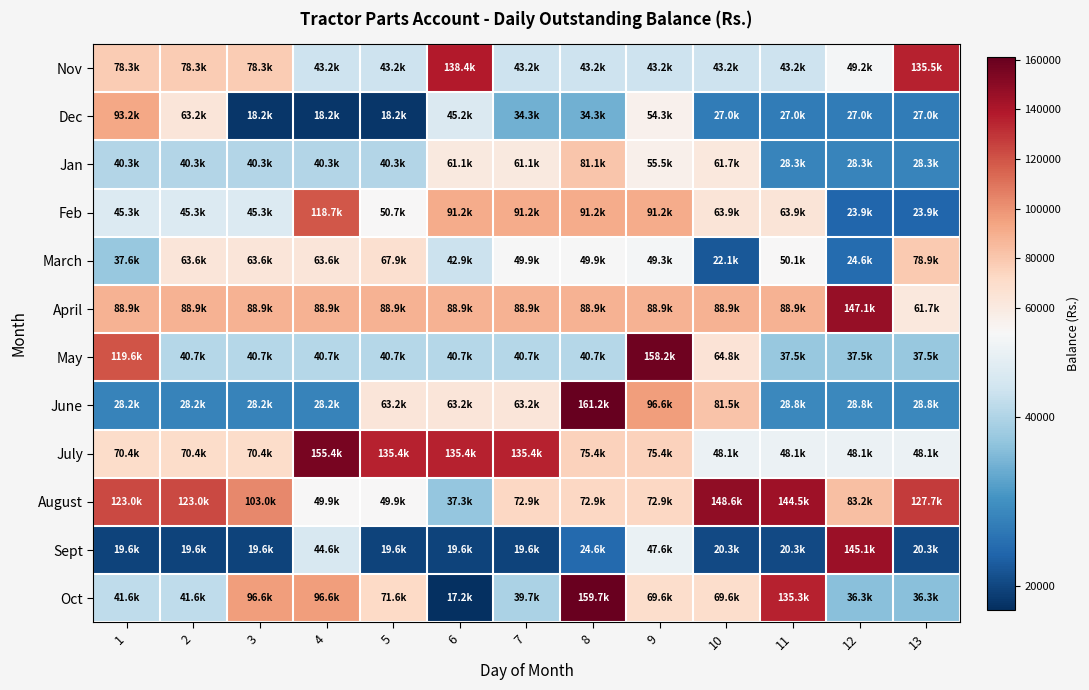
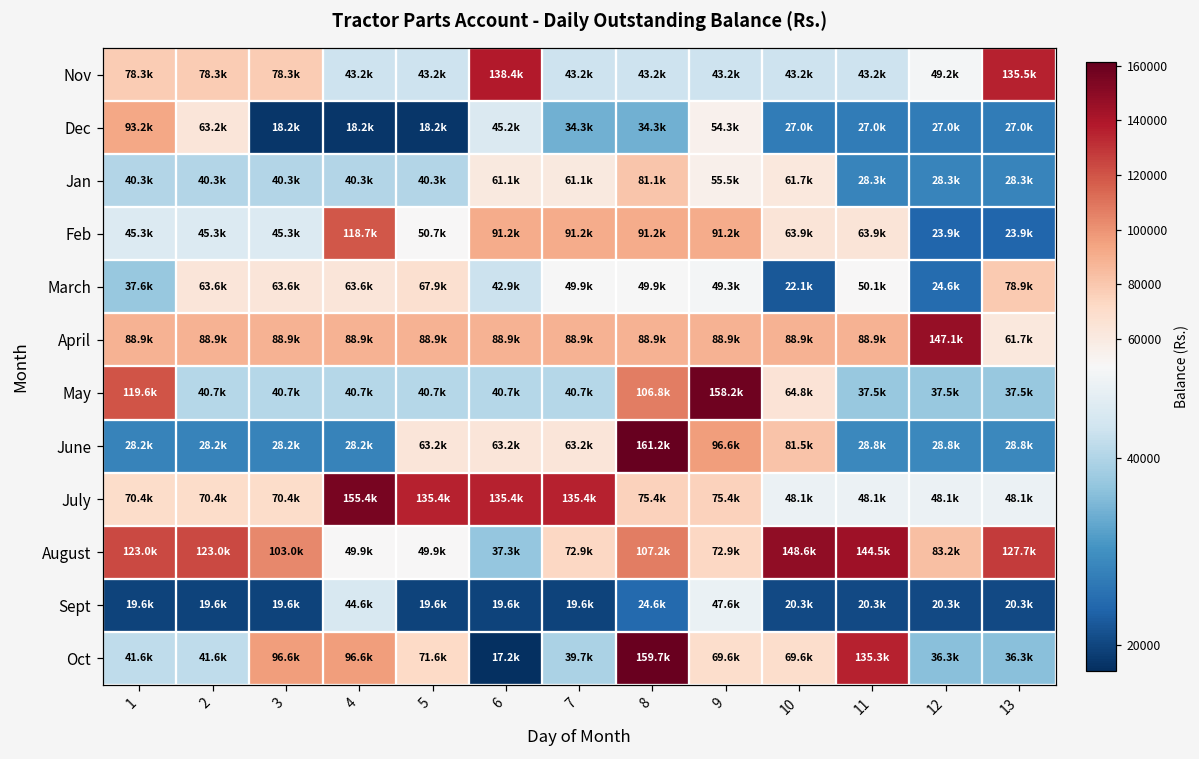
  {
    "Nov": {
      "1": "78.3k",
      "2": "78.3k",
      "3": "78.3k",
      "4": "43.2k",
      "5": "43.2k",
      "6": "138.4k",
      "7": "43.2k",
      "8": "43.2k",
      "9": "43.2k",
      "10": "43.2k",
      "11": "43.2k",
      "12": "49.2k",
      "13": "135.5k"
    },
    "Dec": {
      "1": "93.2k",
      "2": "63.2k",
      "3": "18.2k",
      "4": "18.2k",
      "5": "18.2k",
      "6": "45.2k",
      "7": "34.3k",
      "8": "34.3k",
      "9": "54.3k",
      "10": "27.0k",
      "11": "27.0k",
      "12": "27.0k",
      "13": "27.0k"
    },
    "Jan": {
      "1": "40.3k",
      "2": "40.3k",
      "3": "40.3k",
      "4": "40.3k",
      "5": "40.3k",
      "6": "61.1k",
      "7": "61.1k",
      "8": "81.1k",
      "9": "55.5k",
      "10": "61.7k",
      "11": "28.3k",
      "12": "28.3k",
      "13": "28.3k"
    },
    "Feb": {
      "1": "45.3k",
      "2": "45.3k",
      "3": "45.3k",
      "4": "118.7k",
      "5": "50.7k",
      "6": "91.2k",
      "7": "91.2k",
      "8": "91.2k",
      "9": "91.2k",
      "10": "63.9k",
      "11": "63.9k",
      "12": "23.9k",
      "13": "23.9k"
    },
    "March": {
      "1": "37.6k",
      "2": "63.6k",
      "3": "63.6k",
      "4": "63.6k",
      "5": "67.9k",
      "6": "42.9k",
      "7": "49.9k",
      "8": "49.9k",
      "9": "49.3k",
      "10": "22.1k",
      "11": "50.1k",
      "12": "24.6k",
      "13": "78.9k"
    },
    "April": {
      "1": "88.9k",
      "2": "88.9k",
      "3": "88.9k",
      "4": "88.9k",
      "5": "88.9k",
      "6": "88.9k",
      "7": "88.9k",
      "8": "88.9k",
      "9": "88.9k",
      "10": "88.9k",
      "11": "88.9k",
      "12": "147.1k",
      "13": "61.7k"
    },
    "May": {
      "1": "119.6k",
      "2": "40.7k",
      "3": "40.7k",
      "4": "40.7k",
      "5": "40.7k",
      "6": "40.7k",
      "7": "40.7k",
-     "8": "40.7k",
+     "8": "106.8k",
      "9": "158.2k",
      "10": "64.8k",
      "11": "37.5k",
      "12": "37.5k",
      "13": "37.5k"
    },
    "June": {
      "1": "28.2k",
      "2": "28.2k",
      "3": "28.2k",
      "4": "28.2k",
      "5": "63.2k",
      "6": "63.2k",
      "7": "63.2k",
      "8": "161.2k",
      "9": "96.6k",
      "10": "81.5k",
      "11": "28.8k",
      "12": "28.8k",
      "13": "28.8k"
    },
    "July": {
      "1": "70.4k",
      "2": "70.4k",
      "3": "70.4k",
      "4": "155.4k",
      "5": "135.4k",
      "6": "135.4k",
      "7": "135.4k",
      "8": "75.4k",
      "9": "75.4k",
      "10": "48.1k",
      "11": "48.1k",
      "12": "48.1k",
      "13": "48.1k"
    },
    "August": {
      "1": "123.0k",
      "2": "123.0k",
      "3": "103.0k",
      "4": "49.9k",
      "5": "49.9k",
      "6": "37.3k",
      "7": "72.9k",
-     "8": "72.9k",
+     "8": "107.2k",
      "9": "72.9k",
      "10": "148.6k",
      "11": "144.5k",
      "12": "83.2k",
      "13": "127.7k"
    },
    "Sept": {
      "1": "19.6k",
      "2": "19.6k",
      "3": "19.6k",
      "4": "44.6k",
      "5": "19.6k",
      "6": "19.6k",
      "7": "19.6k",
      "8": "24.6k",
      "9": "47.6k",
      "10": "20.3k",
      "11": "20.3k",
-     "12": "145.1k",
+     "12": "20.3k",
      "13": "20.3k"
    },
    "Oct": {
      "1": "41.6k",
      "2": "41.6k",
      "3": "96.6k",
      "4": "96.6k",
      "5": "71.6k",
      "6": "17.2k",
      "7": "39.7k",
      "8": "159.7k",
      "9": "69.6k",
      "10": "69.6k",
      "11": "135.3k",
      "12": "36.3k",
      "13": "36.3k"
    }
  }
